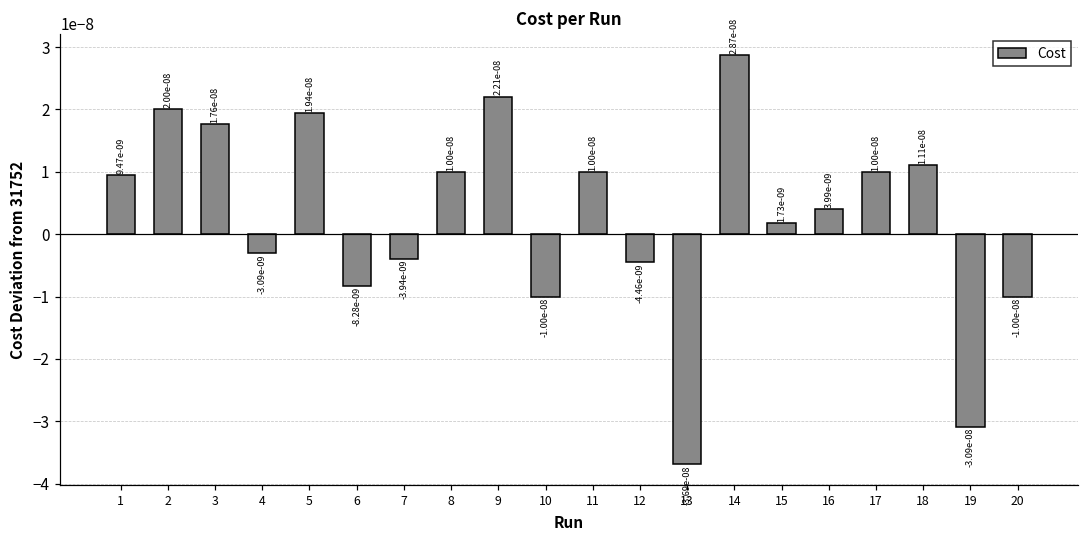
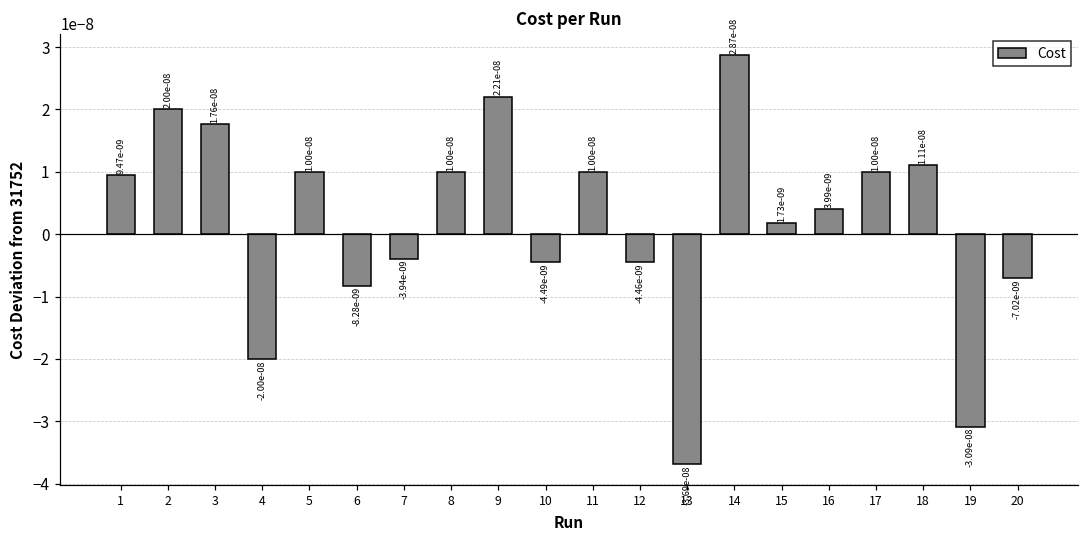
  {
    "1": "9.47e-09",
    "2": "2.00e-08",
    "3": "1.76e-08",
-   "4": "-3.09e-09",
-   "5": "1.94e-08",
+   "4": "-2.00e-08",
+   "5": "1.00e-08",
    "6": "-8.28e-09",
    "7": "-3.94e-09",
    "8": "1.00e-08",
    "9": "2.21e-08",
-   "10": "-1.00e-08",
+   "10": "-4.49e-09",
    "11": "1.00e-08",
    "12": "-4.46e-09",
    "13": "-3.69e-08",
    "14": "2.87e-08",
    "15": "1.73e-09",
    "16": "3.99e-09",
    "17": "1.00e-08",
    "18": "1.11e-08",
    "19": "-3.09e-08",
-   "20": "-1.00e-08"
+   "20": "-7.02e-09"
  }
